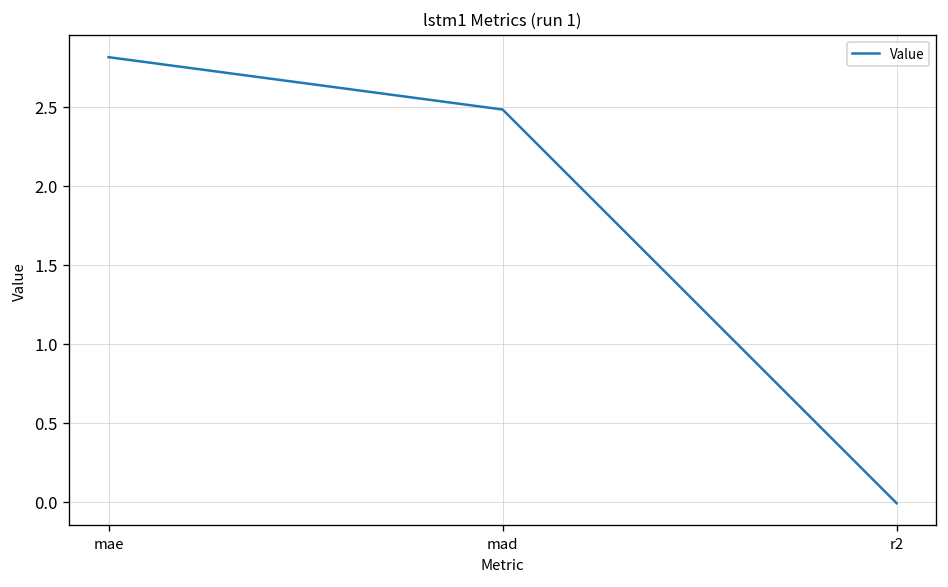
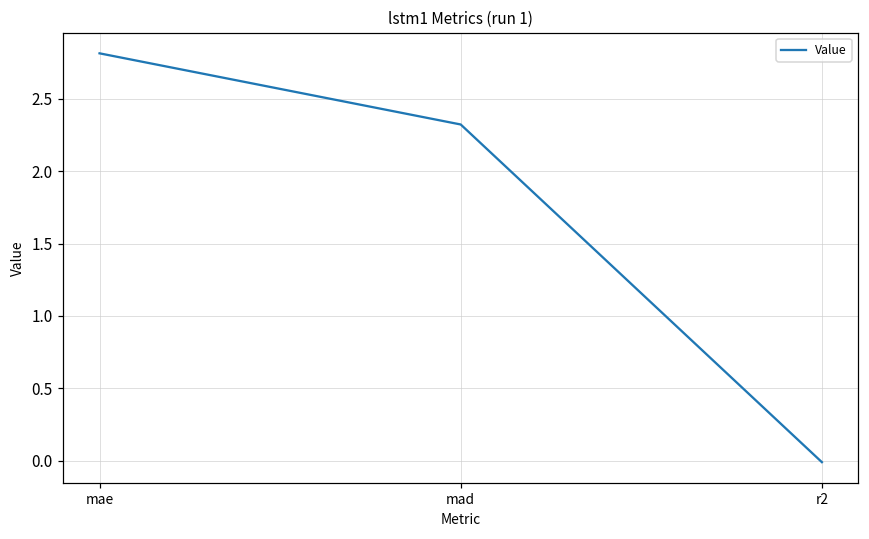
  {
    "mae": 2.81,
-   "mad": 2.48,
+   "mad": 2.32,
    "r2": -0.01
  }
